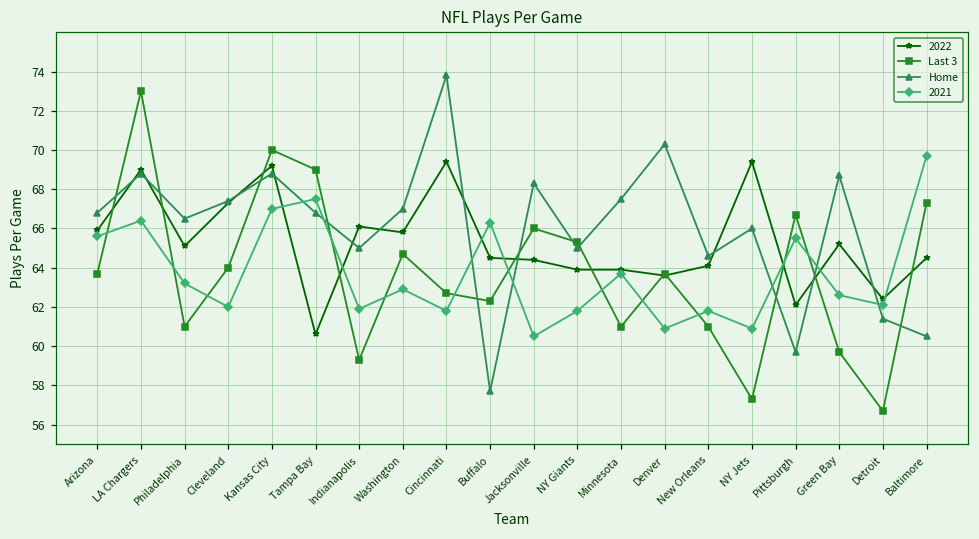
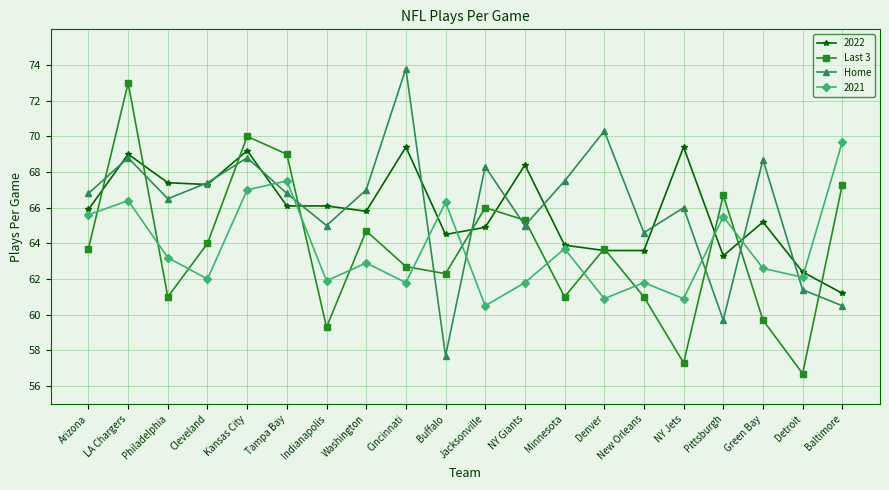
  {
    "2022": {
      "Arizona": 65.9,
      "LA Chargers": 69.0,
-     "Philadelphia": 65.1,
+     "Philadelphia": 67.4,
      "Kansas City": 69.2,
-     "Tampa Bay": 60.6,
+     "Tampa Bay": 66.1,
      "Indianapolis": 66.1,
      "Washington": 65.8,
      "Cincinnati": 69.4,
      "Buffalo": 64.5,
-     "Jacksonville": 64.4,
-     "NY Giants": 63.9,
+     "Jacksonville": 64.9,
+     "NY Giants": 68.4,
      "Minnesota": 63.9,
-     "New Orleans": 64.1,
+     "New Orleans": 63.6,
      "NY Jets": 69.4,
-     "Pittsburgh": 62.1,
+     "Pittsburgh": 63.3,
      "Green Bay": 65.2,
      "Detroit": 62.4,
-     "Baltimore": 64.5
+     "Baltimore": 61.2
    }
  }
